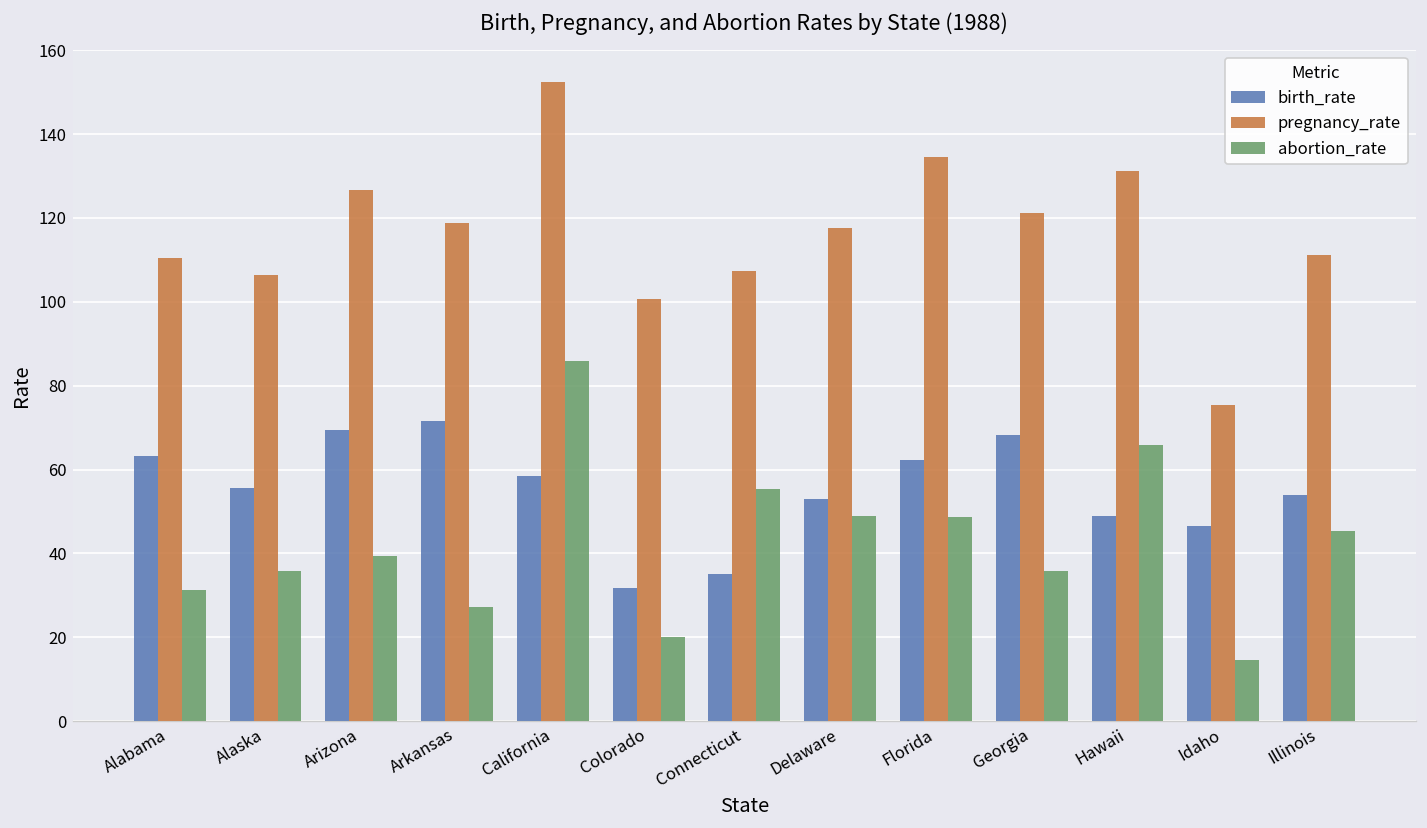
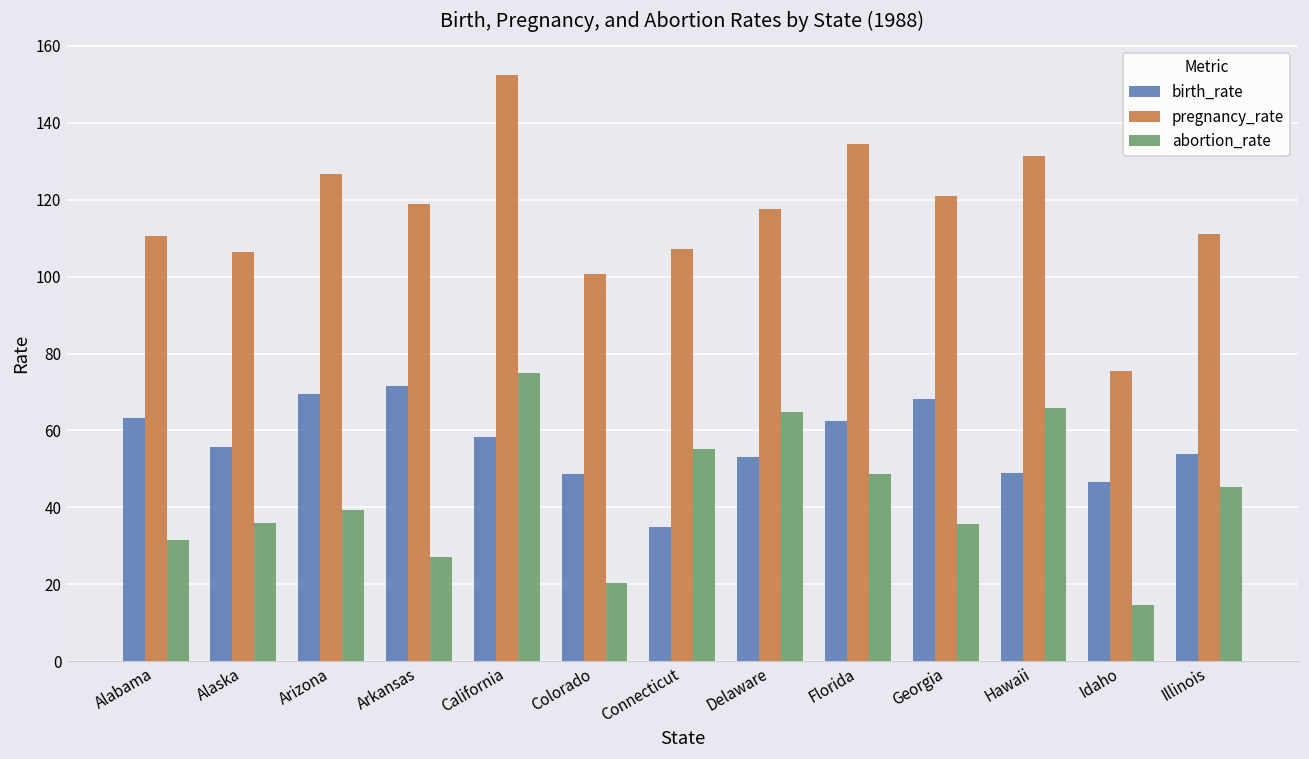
  {
    "birth_rate": {
      "Alabama": 63,
      "Alaska": 56,
      "Arizona": 69,
      "Arkansas": 72,
      "California": 58,
-     "Colorado": 32,
+     "Colorado": 49,
      "Connecticut": 35,
      "Delaware": 53,
      "Florida": 62,
      "Georgia": 68,
      "Hawaii": 49,
      "Idaho": 47,
      "Illinois": 54
    },
    "pregnancy_rate": {
      "Alabama": 111,
      "Alaska": 106,
      "Arizona": 127,
      "Arkansas": 119,
      "California": 153,
      "Colorado": 101,
      "Connecticut": 107,
      "Delaware": 118,
      "Florida": 135,
      "Georgia": 121,
      "Hawaii": 131,
      "Idaho": 75,
      "Illinois": 111
    },
    "abortion_rate": {
      "Alabama": 31,
      "Alaska": 36,
      "Arizona": 39,
      "Arkansas": 27,
-     "California": 86,
+     "California": 75,
      "Colorado": 20,
      "Connecticut": 55,
-     "Delaware": 49,
+     "Delaware": 65,
      "Florida": 49,
      "Georgia": 36,
      "Hawaii": 66,
      "Idaho": 15,
      "Illinois": 45
    }
  }
